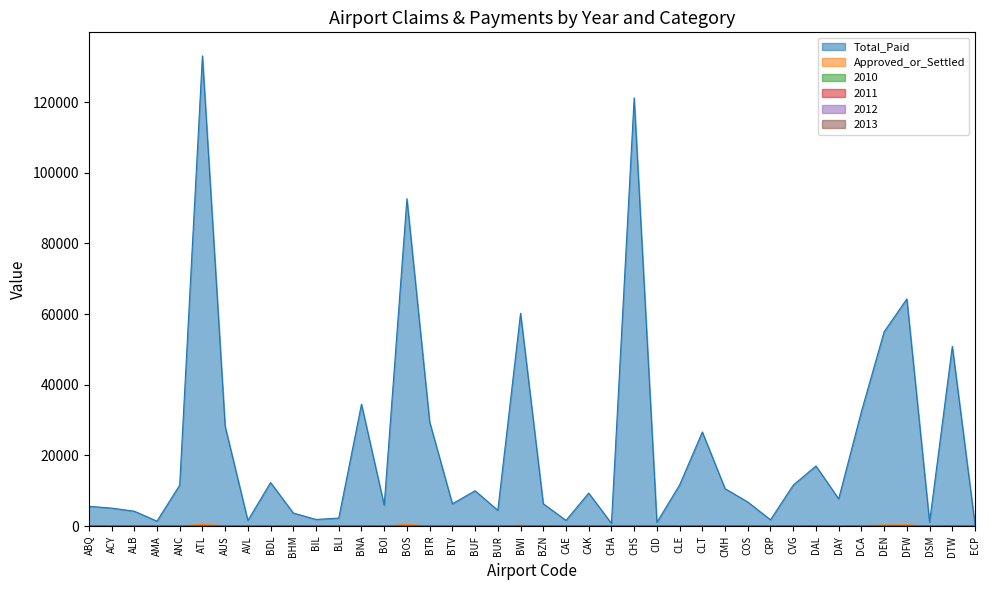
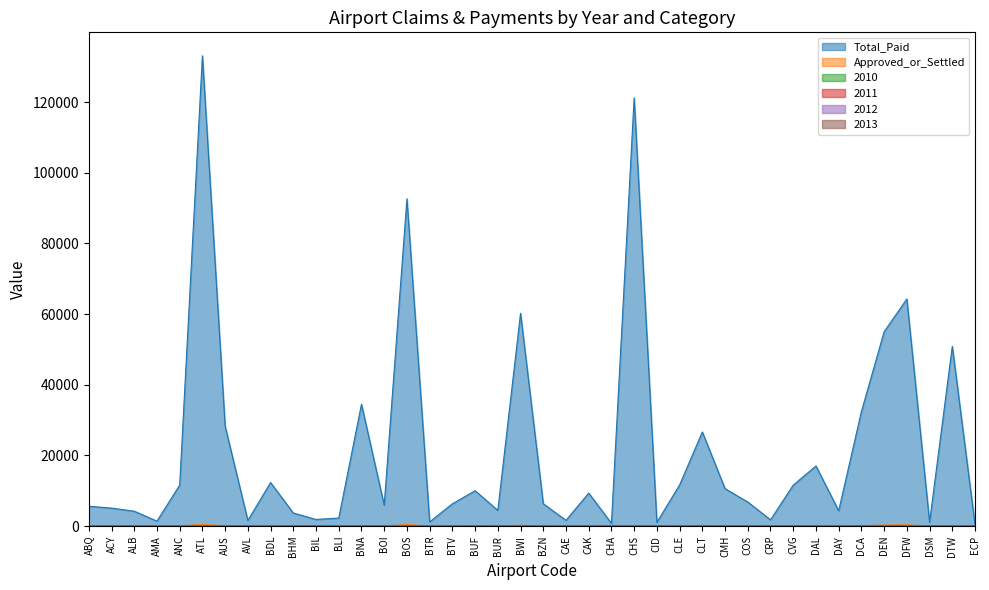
  {
    "Total_Paid": {
      "ABQ": 6000,
      "ACY": 5000,
      "ALB": 4000,
      "AMA": 1000,
      "ANC": 12000,
      "ATL": 133000,
      "AUS": 28000,
      "AVL": 2000,
      "BDL": 12000,
      "BHM": 4000,
      "BIL": 2000,
      "BLI": 2000,
      "BNA": 34000,
      "BOI": 6000,
      "BOS": 93000,
-     "BTR": 30000,
+     "BTR": 1000,
      "BTV": 6000,
      "BUF": 10000,
      "BUR": 4000,
      "BWI": 60000,
      "BZN": 6000,
      "CAE": 2000,
      "CAK": 9000,
      "CHA": 1000,
      "CHS": 121000,
      "CID": 1000,
      "CLE": 12000,
      "CLT": 27000,
      "CMH": 11000,
      "COS": 7000,
      "CRP": 2000,
      "CVG": 12000,
      "DAL": 17000,
-     "DAY": 8000,
+     "DAY": 4000,
      "DCA": 32000,
      "DEN": 55000,
      "DFW": 64000,
      "DSM": 1000,
      "DTW": 51000
    }
  }
